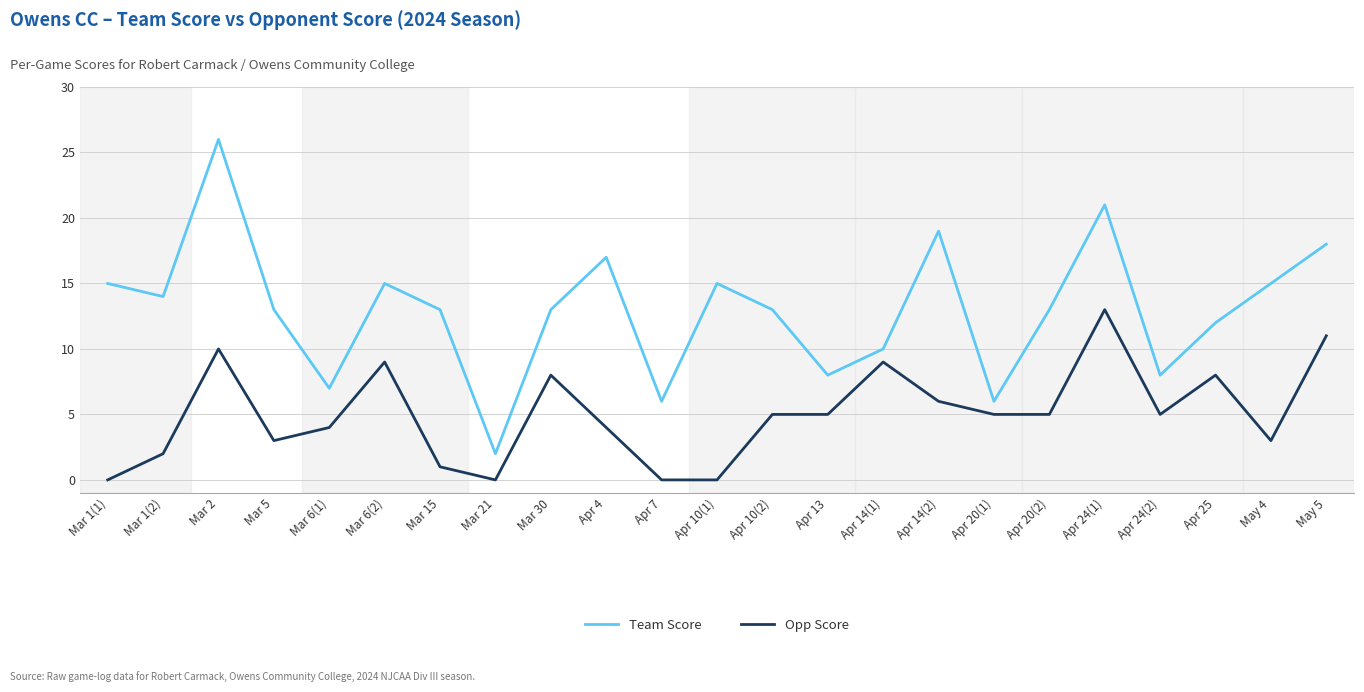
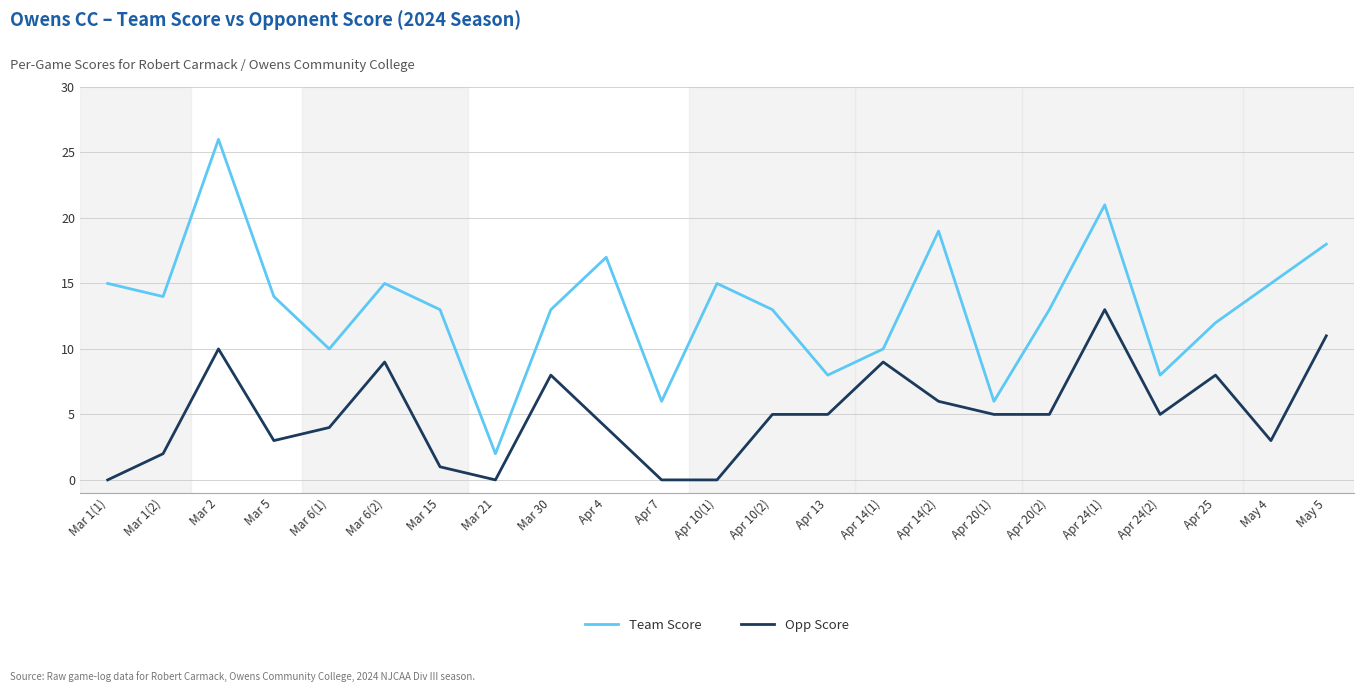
  {
    "Team Score": {
      "Mar 1(1)": 15,
      "Mar 1(2)": 14,
      "Mar 2": 26,
-     "Mar 5": 13,
-     "Mar 6(1)": 7,
+     "Mar 5": 14,
+     "Mar 6(1)": 10,
      "Mar 6(2)": 15,
      "Mar 15": 13,
      "Mar 21": 2,
      "Mar 30": 13,
      "Apr 4": 17,
      "Apr 7": 6,
      "Apr 10(1)": 15,
      "Apr 10(2)": 13,
      "Apr 13": 8,
      "Apr 14(1)": 10,
      "Apr 14(2)": 19,
      "Apr 20(1)": 6,
      "Apr 20(2)": 13,
      "Apr 24(1)": 21,
      "Apr 24(2)": 8,
      "Apr 25": 12,
      "May 4": 15,
      "May 5": 18
    },
    "Opp Score": {
      "Mar 1(1)": 0,
      "Mar 1(2)": 2,
      "Mar 2": 10,
      "Mar 5": 3,
      "Mar 6(1)": 4,
      "Mar 6(2)": 9,
      "Mar 15": 1,
      "Mar 21": 0,
      "Mar 30": 8,
      "Apr 4": 4,
      "Apr 7": 0,
      "Apr 10(1)": 0,
      "Apr 10(2)": 5,
      "Apr 13": 5,
      "Apr 14(1)": 9,
      "Apr 14(2)": 6,
      "Apr 20(1)": 5,
      "Apr 20(2)": 5,
      "Apr 24(1)": 13,
      "Apr 24(2)": 5,
      "Apr 25": 8,
      "May 4": 3,
      "May 5": 11
    }
  }
